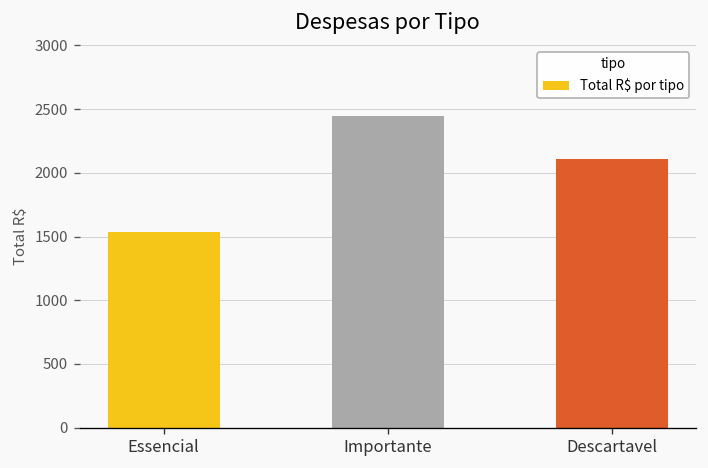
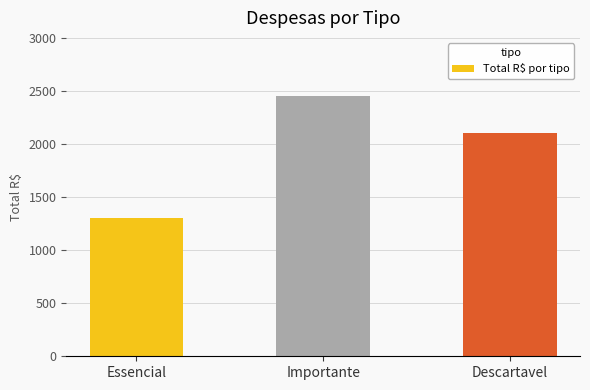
  {
-   "Essencial": 1540,
+   "Essencial": 1300,
    "Importante": 2450,
    "Descartavel": 2110
  }
